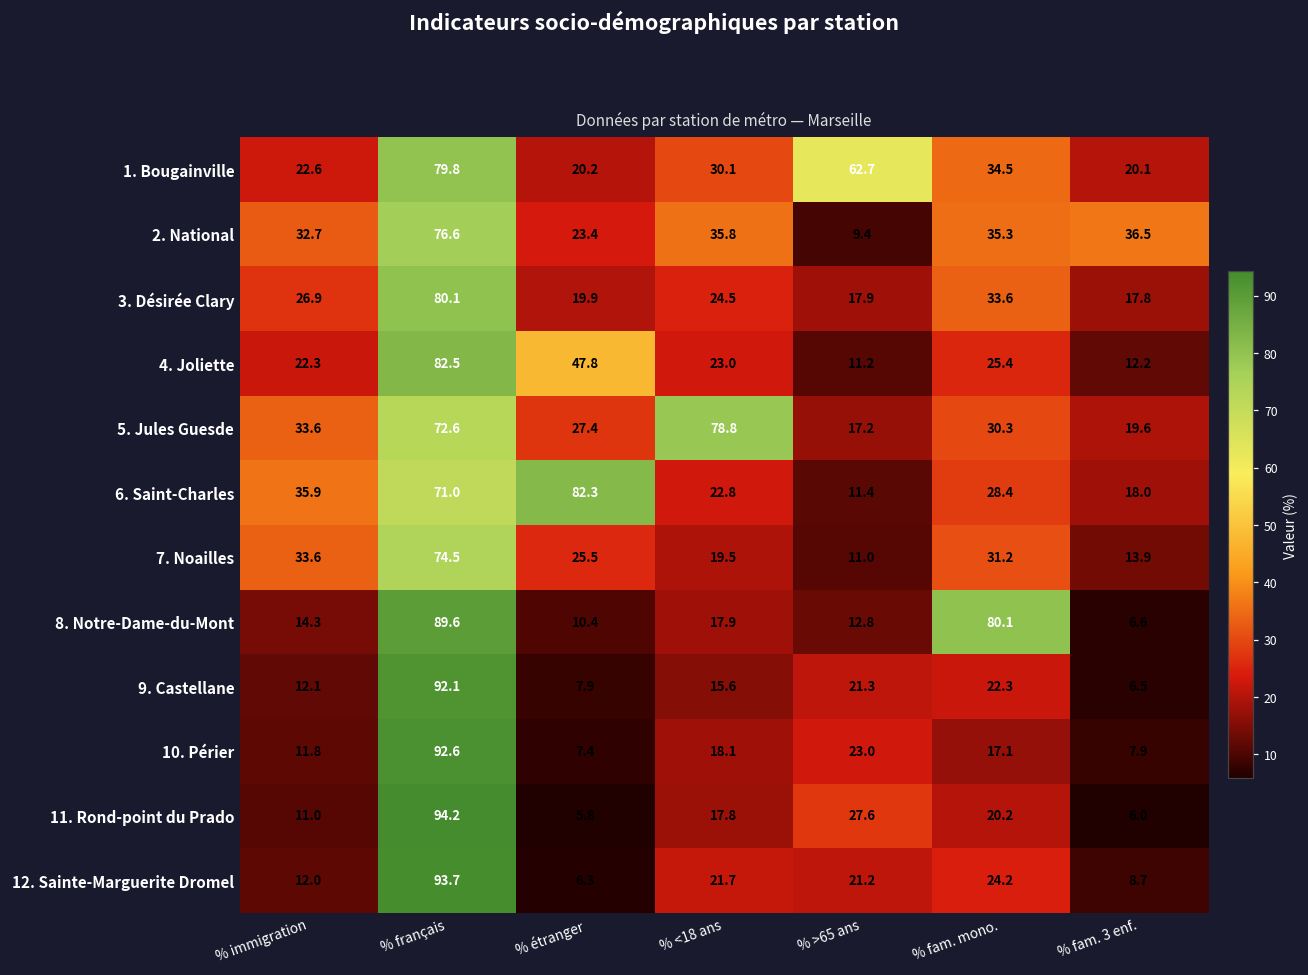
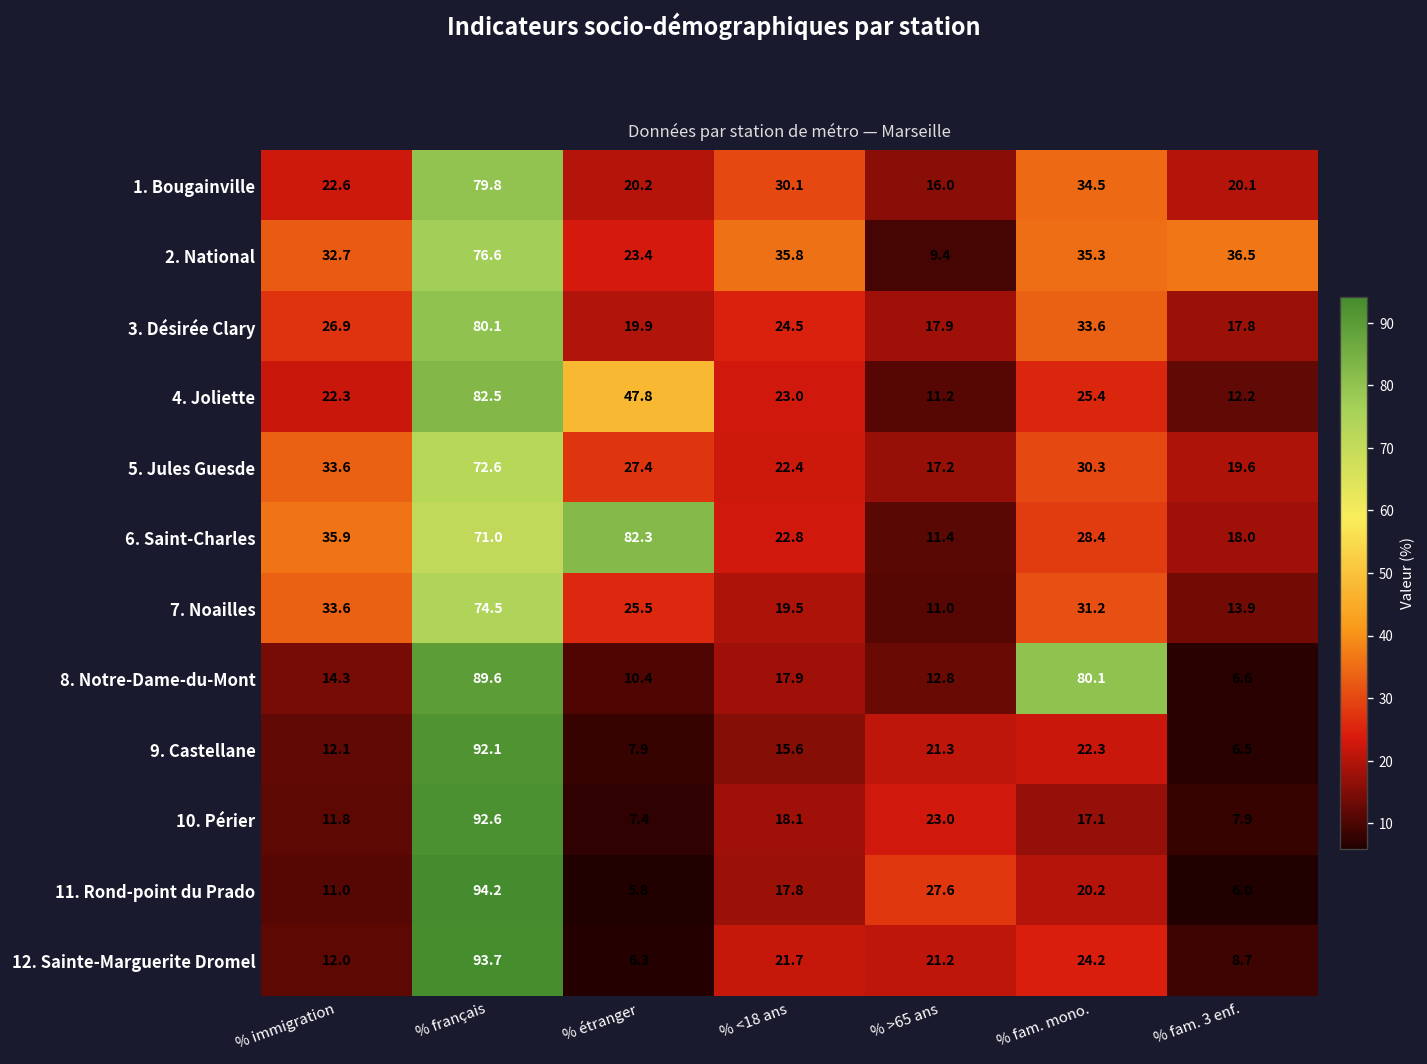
  {
    "1. Bougainville": {
      "% immigration": 22.6,
      "% français": 79.8,
      "% étranger": 20.2,
      "% <18 ans": 30.1,
-     "% >65 ans": 62.7,
+     "% >65 ans": 16.0,
      "% fam. mono.": 34.5,
      "% fam. 3 enf.": 20.1
    },
    "2. National": {
      "% immigration": 32.7,
      "% français": 76.6,
      "% étranger": 23.4,
      "% <18 ans": 35.8,
      "% >65 ans": 9.4,
      "% fam. mono.": 35.3,
      "% fam. 3 enf.": 36.5
    },
    "3. Désirée Clary": {
      "% immigration": 26.9,
      "% français": 80.1,
      "% étranger": 19.9,
      "% <18 ans": 24.5,
      "% >65 ans": 17.9,
      "% fam. mono.": 33.6,
      "% fam. 3 enf.": 17.8
    },
    "4. Joliette": {
      "% immigration": 22.3,
      "% français": 82.5,
      "% étranger": 47.8,
      "% <18 ans": 23.0,
      "% >65 ans": 11.2,
      "% fam. mono.": 25.4,
      "% fam. 3 enf.": 12.2
    },
    "5. Jules Guesde": {
      "% immigration": 33.6,
      "% français": 72.6,
      "% étranger": 27.4,
-     "% <18 ans": 78.8,
+     "% <18 ans": 22.4,
      "% >65 ans": 17.2,
      "% fam. mono.": 30.3,
      "% fam. 3 enf.": 19.6
    },
    "6. Saint-Charles": {
      "% immigration": 35.9,
      "% français": 71.0,
      "% étranger": 82.3,
      "% <18 ans": 22.8,
      "% >65 ans": 11.4,
      "% fam. mono.": 28.4,
      "% fam. 3 enf.": 18.0
    },
    "7. Noailles": {
      "% immigration": 33.6,
      "% français": 74.5,
      "% étranger": 25.5,
      "% <18 ans": 19.5,
      "% >65 ans": 11.0,
      "% fam. mono.": 31.2,
      "% fam. 3 enf.": 13.9
    },
    "8. Notre-Dame-du-Mont": {
      "% immigration": 14.3,
      "% français": 89.6,
      "% étranger": 10.4,
      "% <18 ans": 17.9,
      "% >65 ans": 12.8,
      "% fam. mono.": 80.1
    },
    "9. Castellane": {
      "% immigration": 12.1,
      "% français": 92.1,
      "% étranger": 7.9,
      "% <18 ans": 15.6,
      "% >65 ans": 21.3,
      "% fam. mono.": 22.3
    },
    "10. Périer": {
      "% immigration": 11.8,
      "% français": 92.6,
      "% <18 ans": 18.1,
      "% >65 ans": 23.0,
      "% fam. mono.": 17.1,
      "% fam. 3 enf.": 7.9
    },
    "11. Rond-point du Prado": {
      "% immigration": 11.0,
      "% français": 94.2,
      "% <18 ans": 17.8,
      "% >65 ans": 27.6,
      "% fam. mono.": 20.2
    },
    "12. Sainte-Marguerite Dromel": {
      "% immigration": 12.0,
      "% français": 93.7,
      "% <18 ans": 21.7,
      "% >65 ans": 21.2,
      "% fam. mono.": 24.2,
      "% fam. 3 enf.": 8.7
    }
  }
